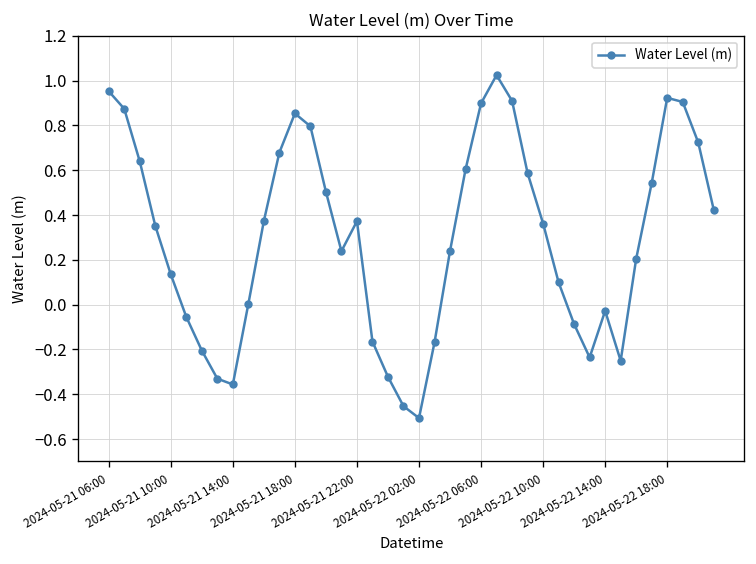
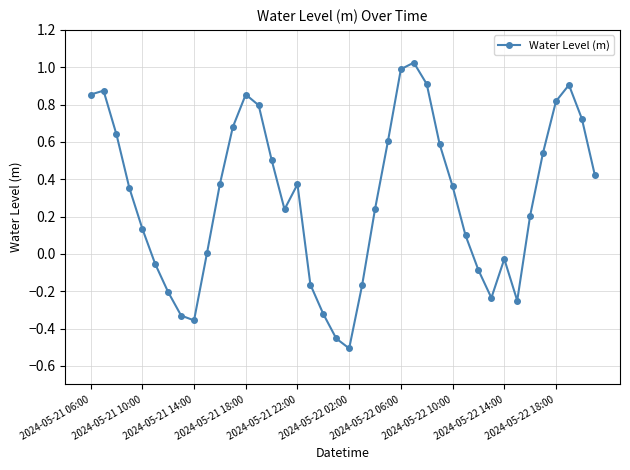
  {
-   "2024-05-21 06:00": 0.95,
+   "2024-05-21 06:00": 0.85,
    "2024-05-21 10:00": 0.14,
    "2024-05-21 14:00": -0.36,
    "2024-05-21 18:00": 0.85,
    "2024-05-21 22:00": 0.37,
    "2024-05-22 02:00": -0.51,
-   "2024-05-22 06:00": 0.90,
+   "2024-05-22 06:00": 0.99,
    "2024-05-22 10:00": 0.36,
    "2024-05-22 14:00": -0.03,
-   "2024-05-22 18:00": 0.92
+   "2024-05-22 18:00": 0.82
  }
